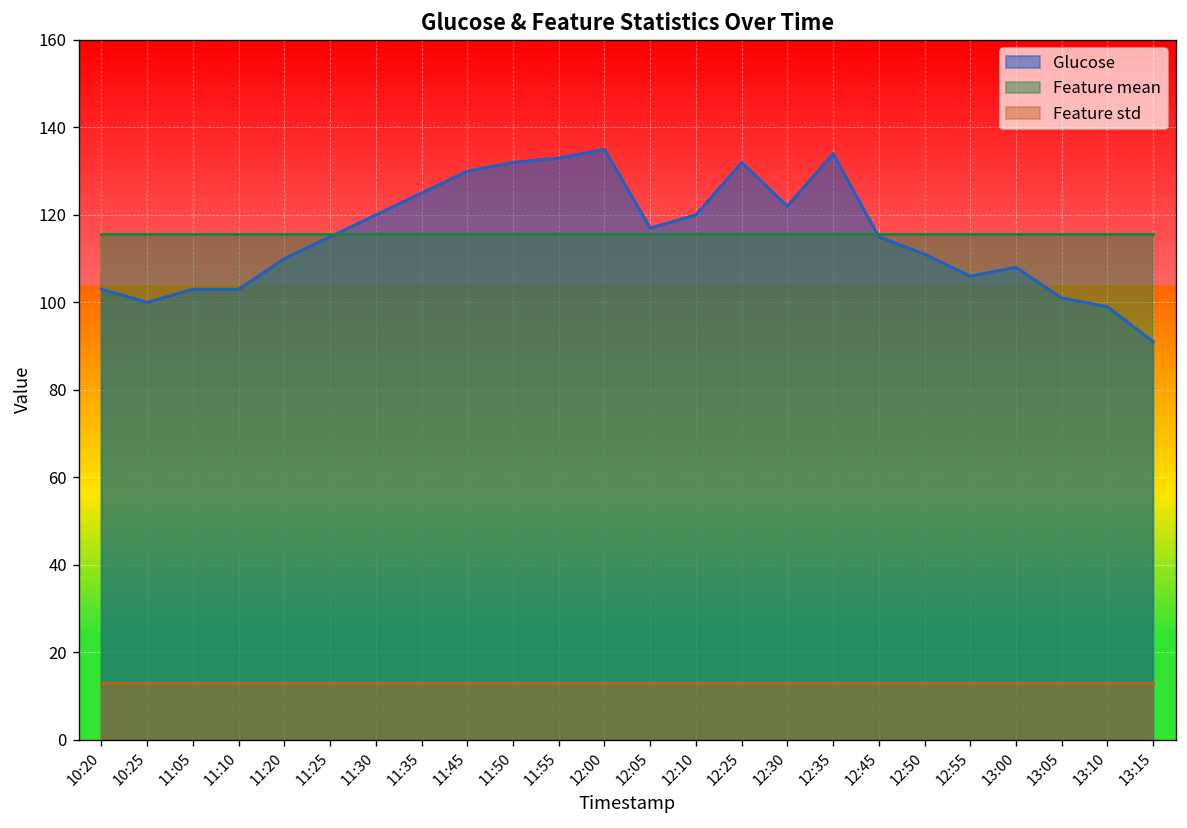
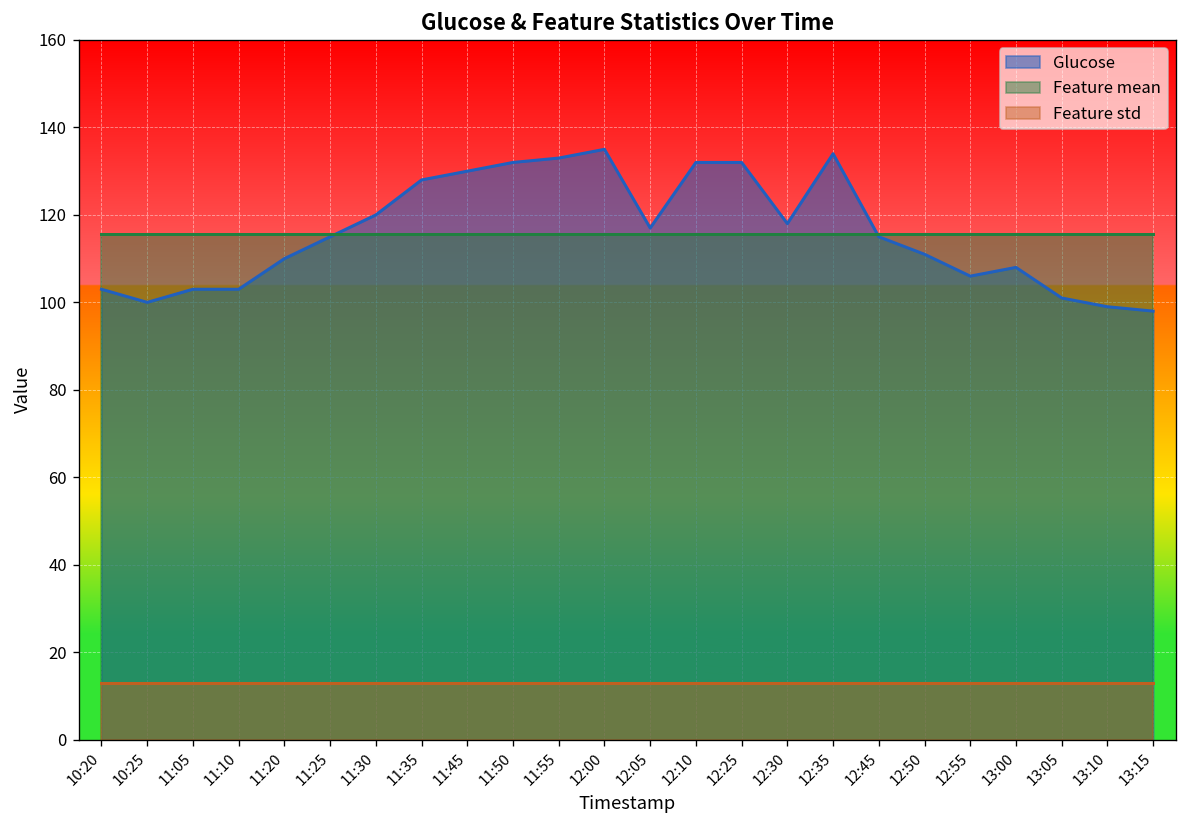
  {
    "Glucose": {
      "10:20": 103,
      "10:25": 100,
      "11:05": 103,
      "11:10": 103,
      "11:20": 110,
      "11:30": 120,
-     "11:35": 125,
+     "11:35": 128,
      "11:45": 130,
      "11:50": 132,
      "11:55": 133,
      "12:00": 135,
      "12:05": 117,
-     "12:10": 120,
+     "12:10": 132,
      "12:25": 132,
-     "12:30": 122,
+     "12:30": 118,
      "12:35": 134,
      "12:50": 111,
      "12:55": 106,
      "13:00": 108,
      "13:05": 101,
      "13:10": 99,
-     "13:15": 91
+     "13:15": 98
    },
    "Feature mean": {
      "10:20": 116,
      "10:25": 116,
      "11:05": 116,
      "11:10": 116,
      "11:20": 116,
      "11:30": 116,
      "11:35": 116,
      "11:45": 116,
      "11:50": 116,
      "11:55": 116,
      "12:00": 116,
      "12:05": 116,
      "12:10": 116,
      "12:25": 116,
      "12:30": 116,
      "12:35": 116,
      "12:50": 116,
      "12:55": 116,
      "13:00": 116,
      "13:05": 116,
      "13:10": 116,
      "13:15": 116
    },
    "Feature std": {
      "10:20": 13,
      "10:25": 13,
      "11:05": 13,
      "11:10": 13,
      "11:20": 13,
      "11:25": 13,
      "11:30": 13,
      "11:35": 13,
      "11:45": 13,
      "11:50": 13,
      "11:55": 13,
      "12:00": 13,
      "12:05": 13,
      "12:10": 13,
      "12:25": 13,
      "12:30": 13,
      "12:35": 13,
      "12:45": 13,
      "12:50": 13,
      "12:55": 13,
      "13:00": 13,
      "13:05": 13,
      "13:10": 13,
      "13:15": 13
    }
  }
